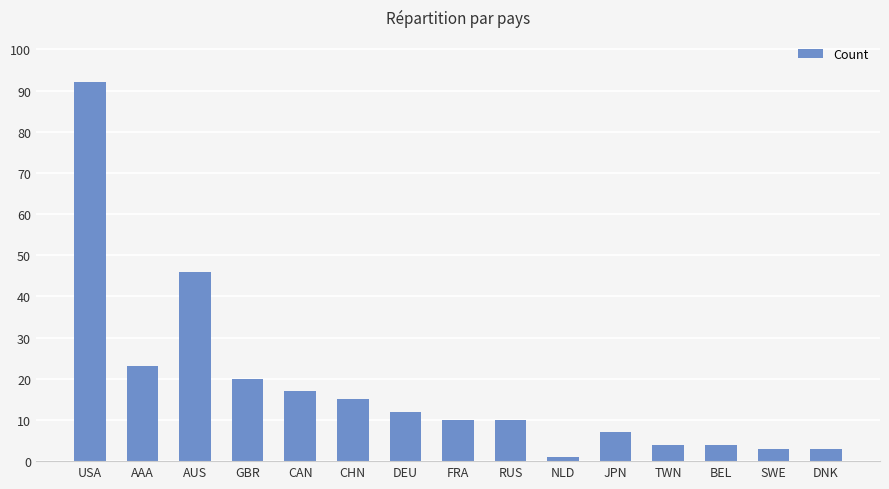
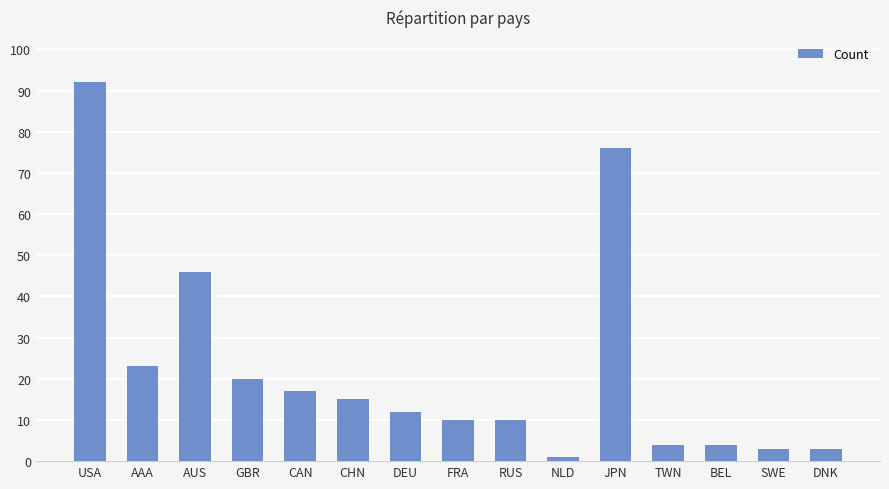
  {
    "USA": 92,
    "AAA": 23,
    "AUS": 46,
    "GBR": 20,
    "CAN": 17,
    "CHN": 15,
    "DEU": 12,
    "FRA": 10,
    "RUS": 10,
    "NLD": 1,
-   "JPN": 7,
+   "JPN": 76,
    "TWN": 4,
    "BEL": 4,
    "SWE": 3,
    "DNK": 3
  }
